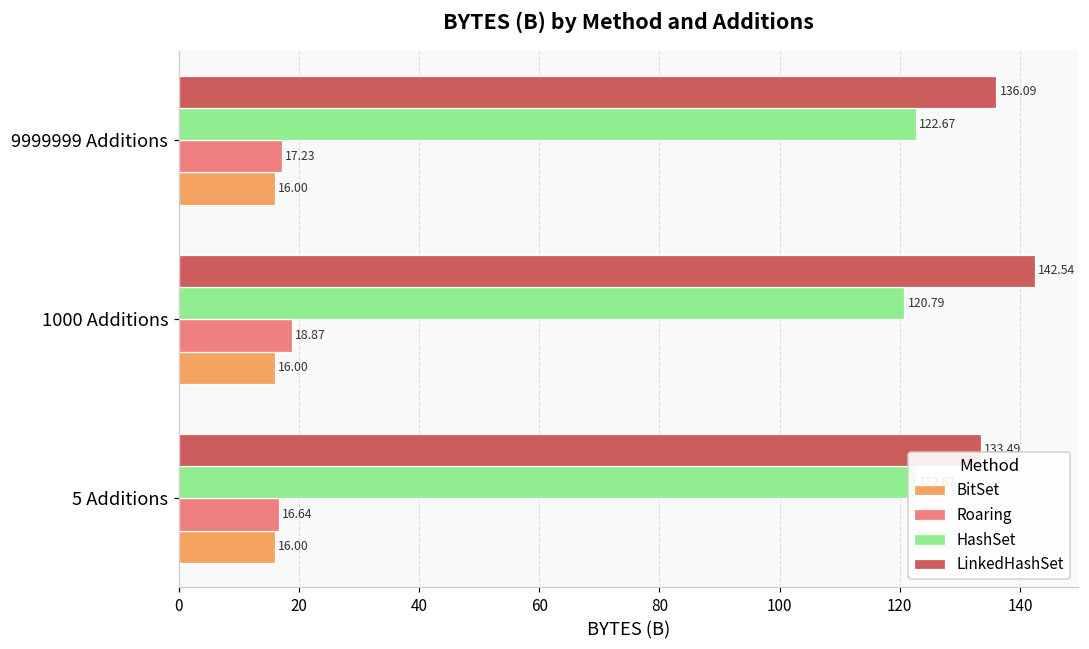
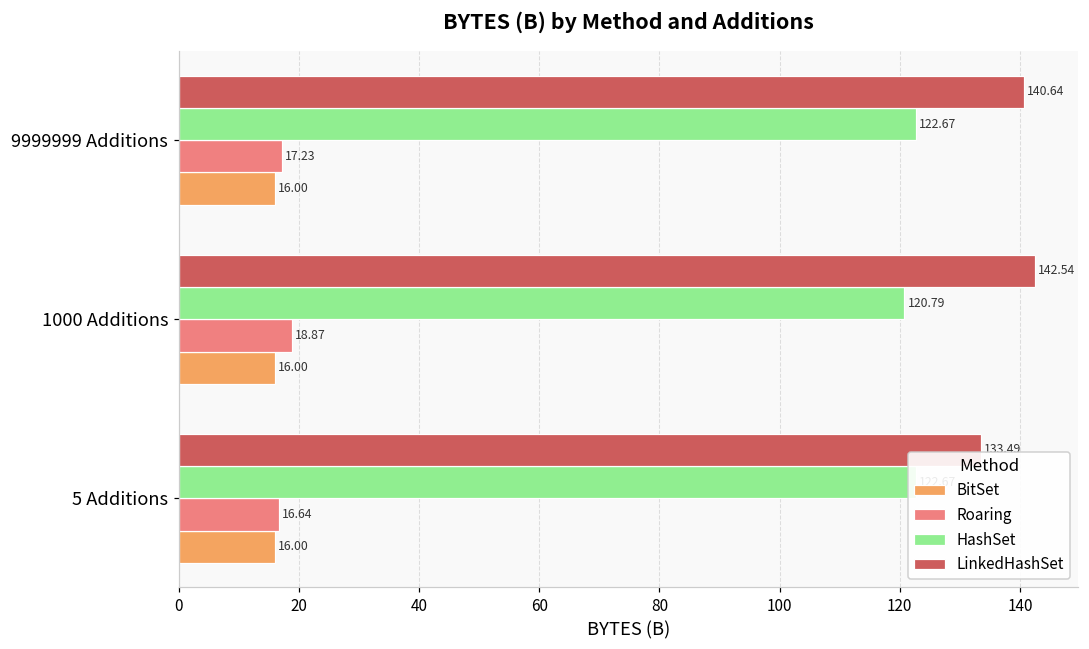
  {
    "HashSet": {
      "9999999 Additions": 122.67,
      "1000 Additions": 120.79
    },
    "LinkedHashSet": {
-     "9999999 Additions": 136.09,
+     "9999999 Additions": 140.64,
      "1000 Additions": 142.54,
      "5 Additions": 133.49
    }
  }
